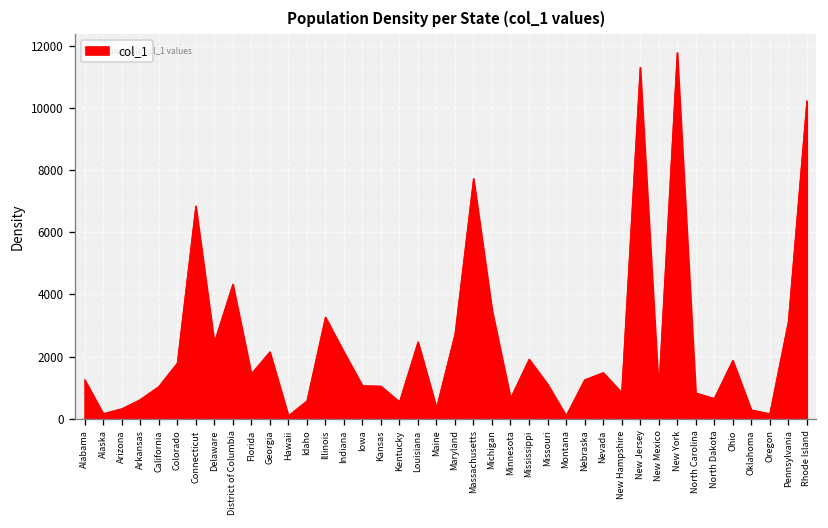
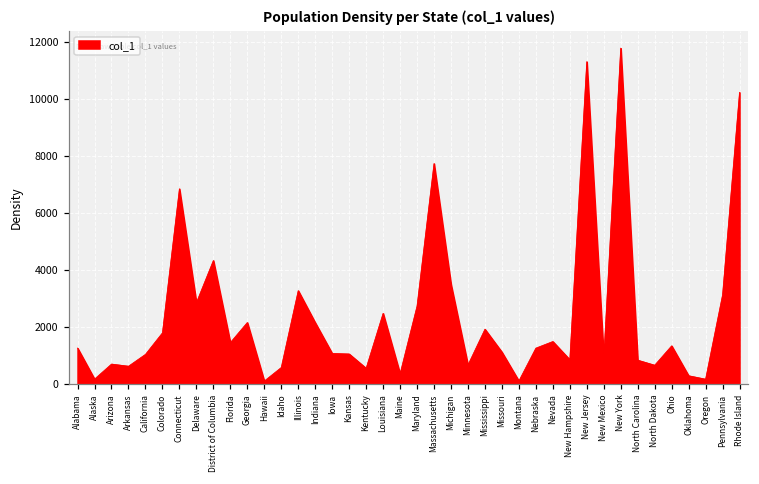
  {
    "Alabama": 1300,
    "Alaska": 200,
-   "Arizona": 300,
+   "Arizona": 700,
    "Arkansas": 600,
    "California": 1000,
    "Colorado": 1800,
    "Connecticut": 6800,
-   "Delaware": 2500,
+   "Delaware": 2800,
    "District of Columbia": 4300,
    "Florida": 1400,
    "Georgia": 2200,
    "Hawaii": 100,
    "Idaho": 600,
    "Illinois": 3300,
    "Indiana": 2100,
    "Iowa": 1100,
    "Kansas": 1000,
    "Kentucky": 500,
    "Louisiana": 2500,
    "Maine": 400,
    "Maryland": 2700,
    "Massachusetts": 7700,
    "Michigan": 3500,
    "Minnesota": 700,
    "Mississippi": 1900,
    "Missouri": 1100,
    "Montana": 100,
    "Nebraska": 1300,
    "Nevada": 1500,
    "New Hampshire": 800,
    "New Jersey": 11300,
    "New Mexico": 900,
    "New York": 11800,
    "North Carolina": 800,
    "North Dakota": 700,
-   "Ohio": 1900,
+   "Ohio": 1300,
    "Oklahoma": 300,
    "Oregon": 200,
    "Pennsylvania": 3100,
    "Rhode Island": 10200
  }
